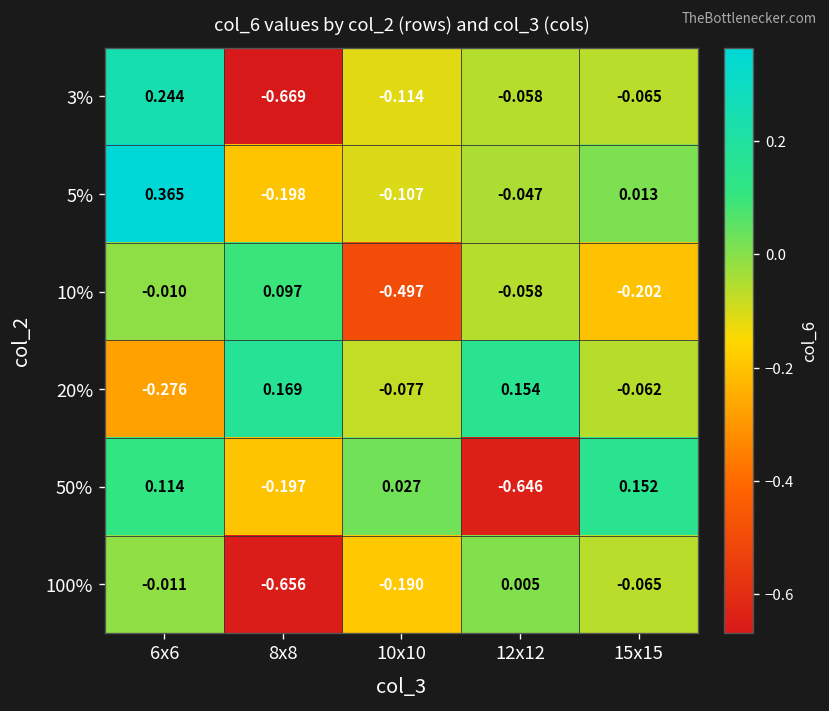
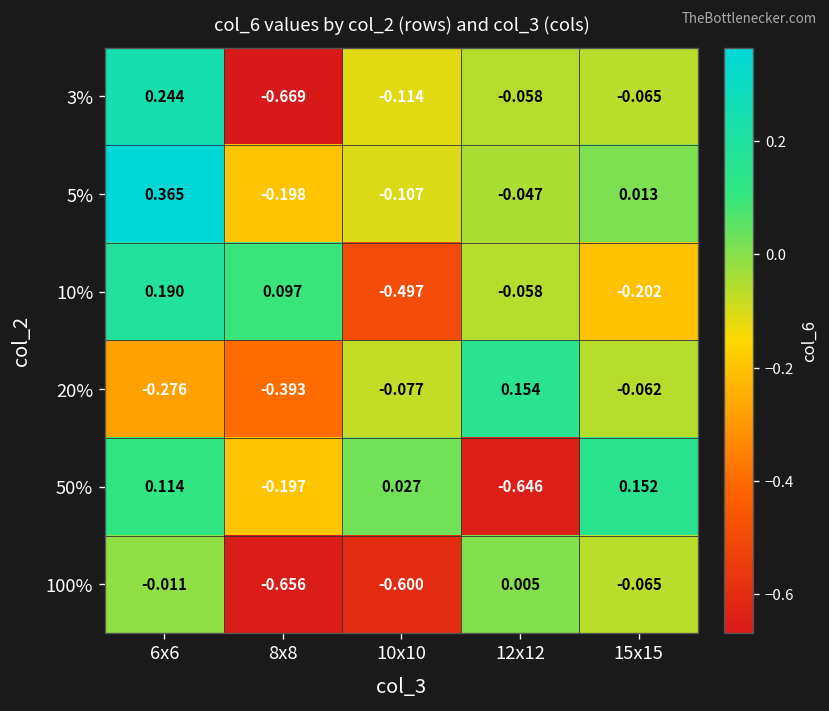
  {
    "3%": {
      "6x6": 0.244,
      "8x8": -0.669,
      "10x10": -0.114,
      "12x12": -0.058,
      "15x15": -0.065
    },
    "5%": {
      "6x6": 0.365,
      "8x8": -0.198,
      "10x10": -0.107,
      "12x12": -0.047,
      "15x15": 0.013
    },
    "10%": {
-     "6x6": -0.010,
+     "6x6": 0.190,
      "8x8": 0.097,
      "10x10": -0.497,
      "12x12": -0.058,
      "15x15": -0.202
    },
    "20%": {
      "6x6": -0.276,
-     "8x8": 0.169,
+     "8x8": -0.393,
      "10x10": -0.077,
      "12x12": 0.154,
      "15x15": -0.062
    },
    "50%": {
      "6x6": 0.114,
      "8x8": -0.197,
      "10x10": 0.027,
      "12x12": -0.646,
      "15x15": 0.152
    },
    "100%": {
      "6x6": -0.011,
      "8x8": -0.656,
-     "10x10": -0.190,
+     "10x10": -0.600,
      "12x12": 0.005,
      "15x15": -0.065
    }
  }
